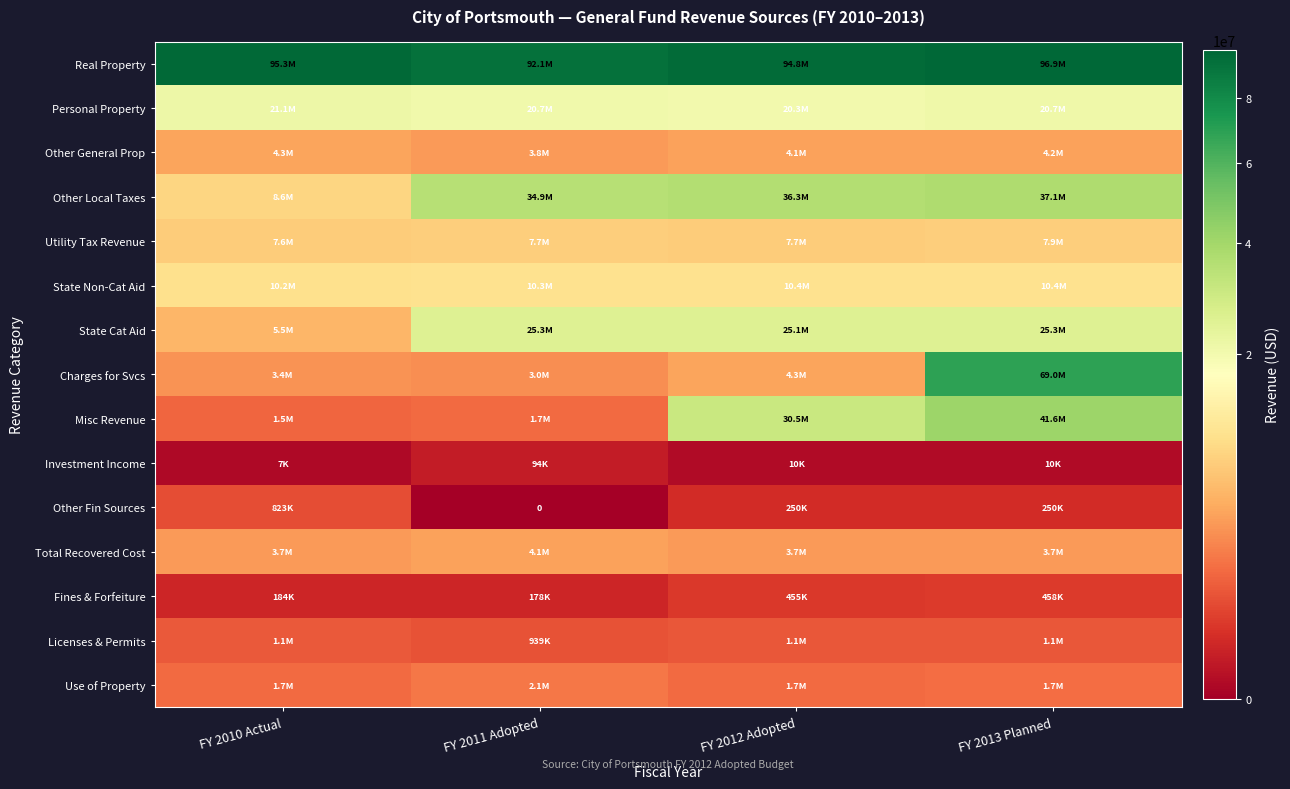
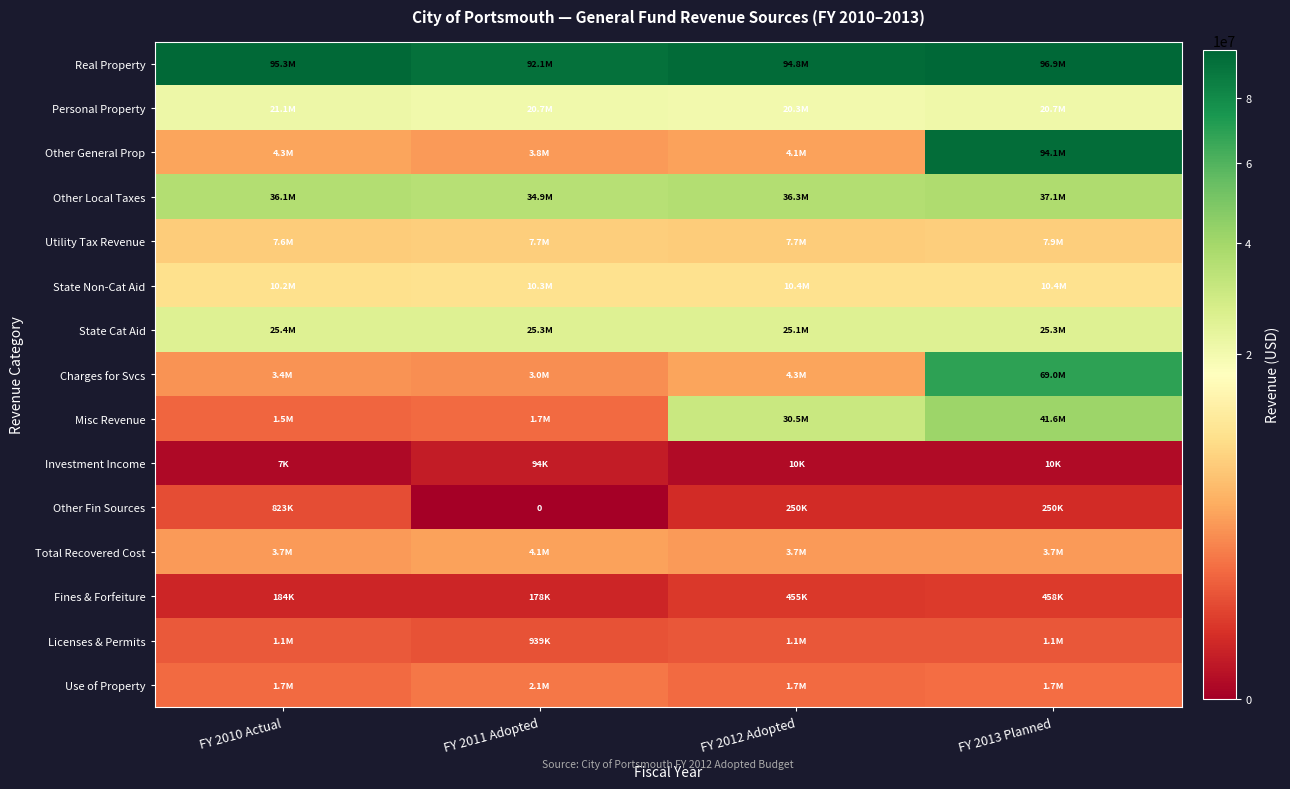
  {
    "Real Property": {
      "FY 2010 Actual": "95.3M",
      "FY 2011 Adopted": "92.1M",
      "FY 2012 Adopted": "94.8M",
      "FY 2013 Planned": "96.9M"
    },
    "Personal Property": {
      "FY 2010 Actual": "21.1M",
      "FY 2011 Adopted": "20.7M",
      "FY 2012 Adopted": "20.3M",
      "FY 2013 Planned": "20.7M"
    },
    "Other General Prop": {
      "FY 2010 Actual": "4.3M",
      "FY 2011 Adopted": "3.8M",
      "FY 2012 Adopted": "4.1M",
-     "FY 2013 Planned": "4.2M"
+     "FY 2013 Planned": "94.1M"
    },
    "Other Local Taxes": {
-     "FY 2010 Actual": "8.6M",
+     "FY 2010 Actual": "36.1M",
      "FY 2011 Adopted": "34.9M",
      "FY 2012 Adopted": "36.3M",
      "FY 2013 Planned": "37.1M"
    },
    "Utility Tax Revenue": {
      "FY 2010 Actual": "7.6M",
      "FY 2011 Adopted": "7.7M",
      "FY 2012 Adopted": "7.7M",
      "FY 2013 Planned": "7.9M"
    },
    "State Non-Cat Aid": {
      "FY 2010 Actual": "10.2M",
      "FY 2011 Adopted": "10.3M",
      "FY 2012 Adopted": "10.4M",
      "FY 2013 Planned": "10.4M"
    },
    "State Cat Aid": {
-     "FY 2010 Actual": "5.5M",
+     "FY 2010 Actual": "25.4M",
      "FY 2011 Adopted": "25.3M",
      "FY 2012 Adopted": "25.1M",
      "FY 2013 Planned": "25.3M"
    },
    "Charges for Svcs": {
      "FY 2010 Actual": "3.4M",
      "FY 2011 Adopted": "3.0M",
      "FY 2012 Adopted": "4.3M",
      "FY 2013 Planned": "69.0M"
    },
    "Misc Revenue": {
      "FY 2010 Actual": "1.5M",
      "FY 2011 Adopted": "1.7M",
      "FY 2012 Adopted": "30.5M",
      "FY 2013 Planned": "41.6M"
    },
    "Investment Income": {
      "FY 2010 Actual": "7K",
      "FY 2011 Adopted": "94K",
      "FY 2012 Adopted": "10K",
      "FY 2013 Planned": "10K"
    },
    "Other Fin Sources": {
      "FY 2010 Actual": "823K",
      "FY 2011 Adopted": "0",
      "FY 2012 Adopted": "250K",
      "FY 2013 Planned": "250K"
    },
    "Total Recovered Cost": {
      "FY 2010 Actual": "3.7M",
      "FY 2011 Adopted": "4.1M",
      "FY 2012 Adopted": "3.7M",
      "FY 2013 Planned": "3.7M"
    },
    "Fines & Forfeiture": {
      "FY 2010 Actual": "184K",
      "FY 2011 Adopted": "178K",
      "FY 2012 Adopted": "455K",
      "FY 2013 Planned": "458K"
    },
    "Licenses & Permits": {
      "FY 2010 Actual": "1.1M",
      "FY 2011 Adopted": "939K",
      "FY 2012 Adopted": "1.1M",
      "FY 2013 Planned": "1.1M"
    },
    "Use of Property": {
      "FY 2010 Actual": "1.7M",
      "FY 2011 Adopted": "2.1M",
      "FY 2012 Adopted": "1.7M",
      "FY 2013 Planned": "1.7M"
    }
  }
